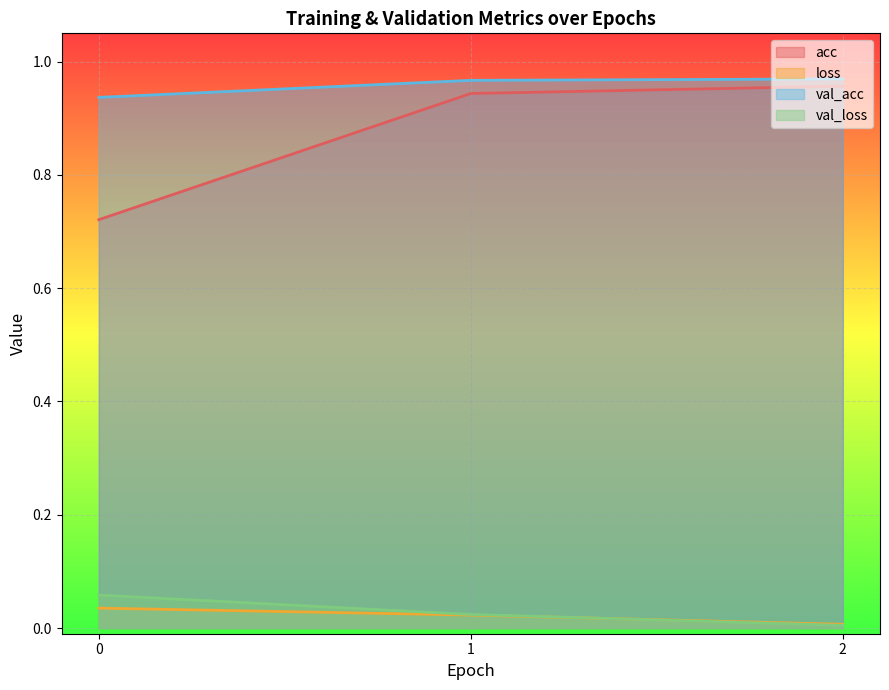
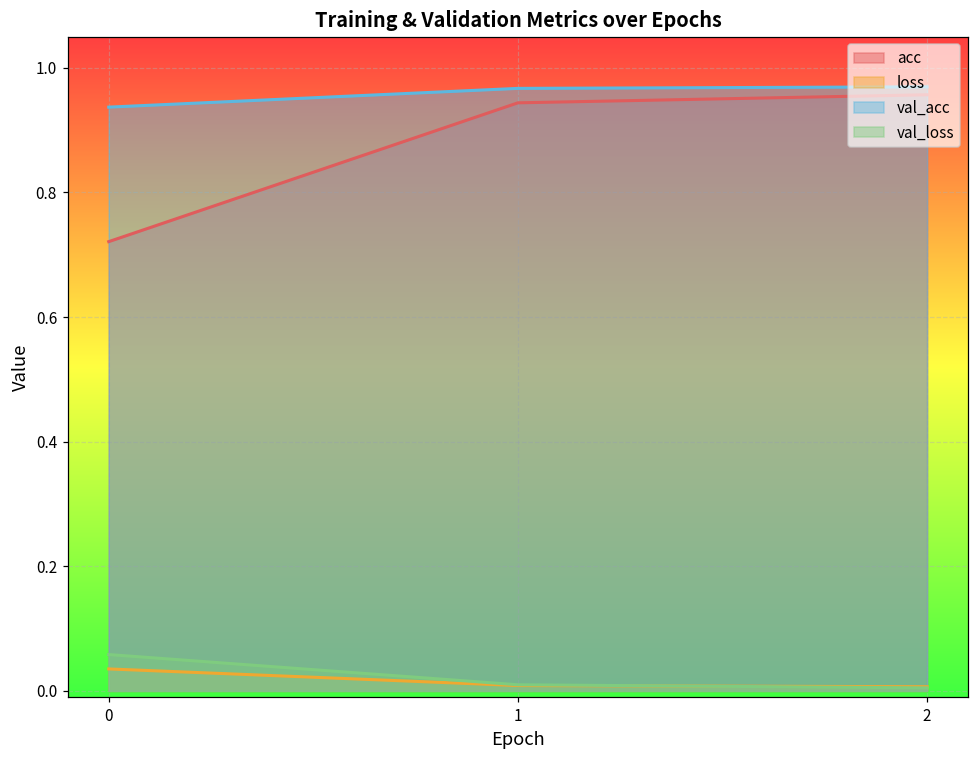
  {
    "acc": {
      "0": 0.72,
      "1": 0.94
    },
    "loss": {
      "0": 0.04,
-     "1": 0.02
+     "1": 0.01
    },
    "val_acc": {
      "0": 0.94,
      "1": 0.97
    },
    "val_loss": {
      "0": 0.06,
-     "1": 0.02
+     "1": 0.01
    }
  }
